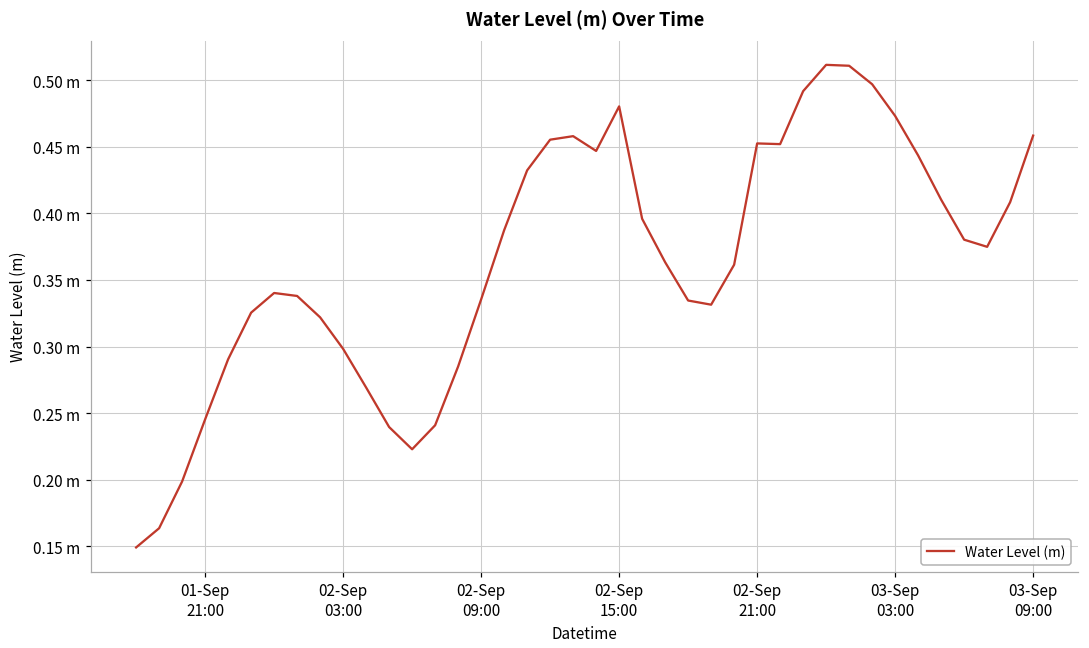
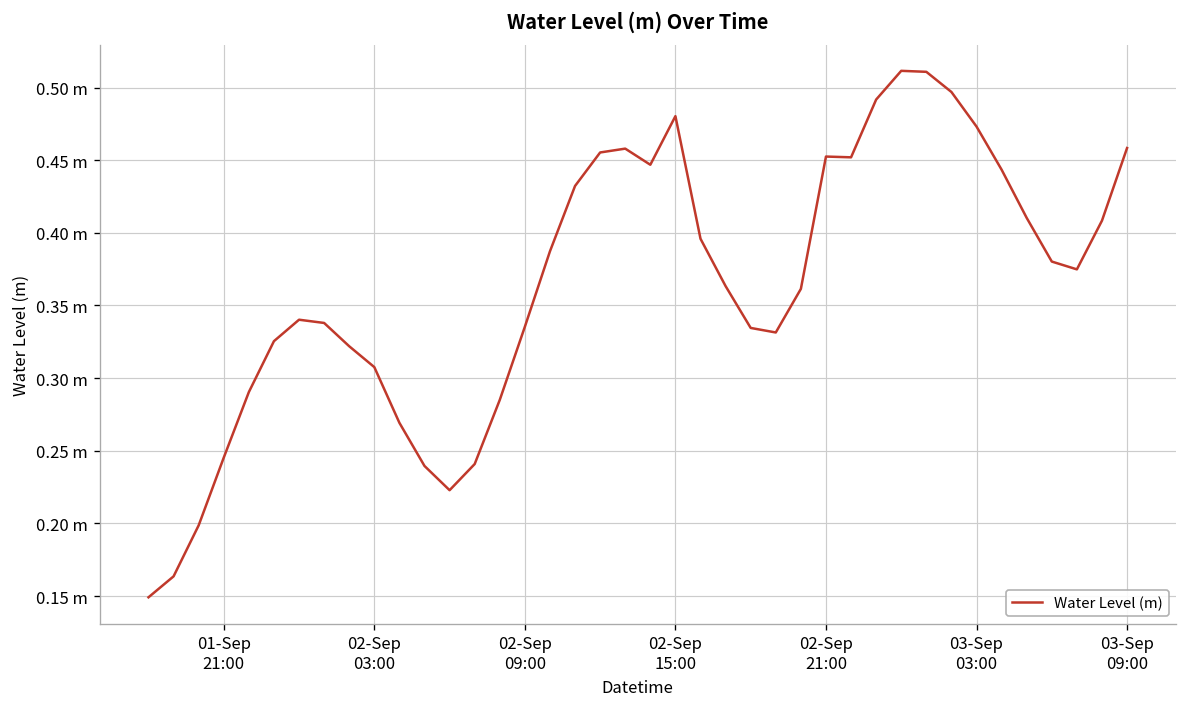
  {
    "01-Sep 21:00": "0.245 m",
-   "02-Sep 03:00": "0.298 m",
+   "02-Sep 03:00": "0.308 m",
    "02-Sep 09:00": "0.335 m",
    "02-Sep 15:00": "0.480 m",
    "02-Sep 21:00": "0.453 m",
    "03-Sep 03:00": "0.473 m",
    "03-Sep 09:00": "0.458 m"
  }
